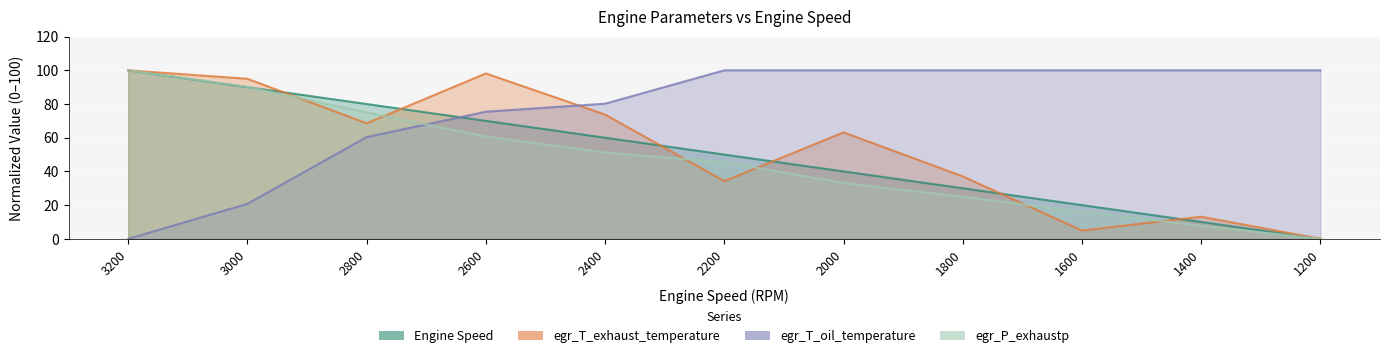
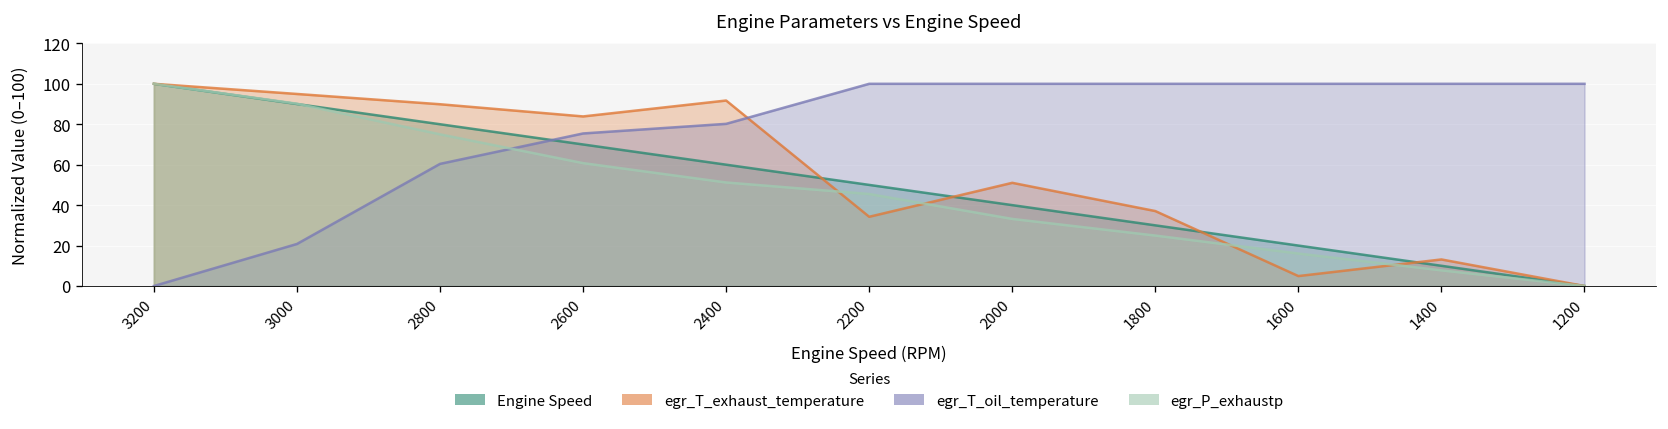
  {
    "egr_T_exhaust_temperature": {
      "3000": 95,
-     "2800": 69,
-     "2600": 98,
-     "2400": 74,
+     "2800": 90,
+     "2600": 84,
+     "2400": 92,
      "2200": 34,
-     "2000": 63,
+     "2000": 51,
      "1800": 37,
      "1600": 5,
      "1400": 13
    }
  }
